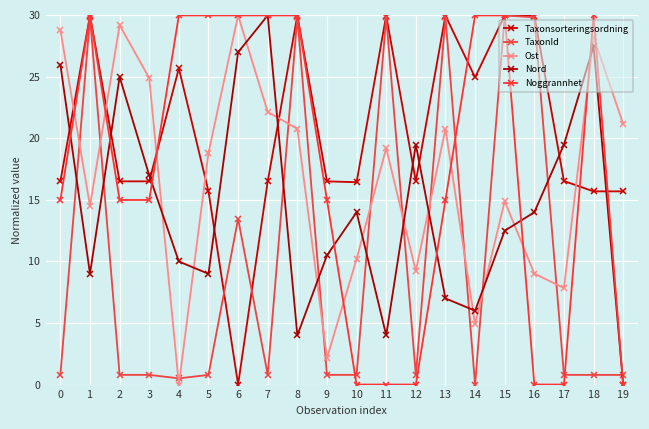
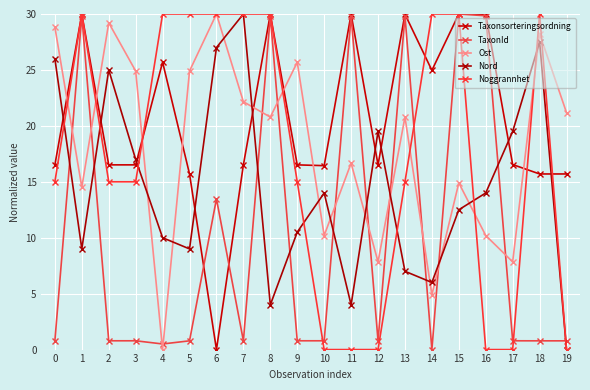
  {
    "Ost": {
      "0": 28.8,
      "1": 14.5,
      "2": 29.2,
      "3": 24.9,
      "4": 0.0,
-     "5": 18.8,
+     "5": 24.9,
      "7": 22.2,
      "8": 20.8,
-     "9": 2.2,
+     "9": 25.7,
      "10": 10.2,
-     "11": 19.2,
-     "12": 9.2,
+     "11": 16.7,
+     "12": 7.8,
      "13": 20.8,
      "14": 4.9,
      "15": 14.9,
-     "16": 9.0,
+     "16": 10.2,
      "17": 7.8,
      "19": 21.2
    }
  }
